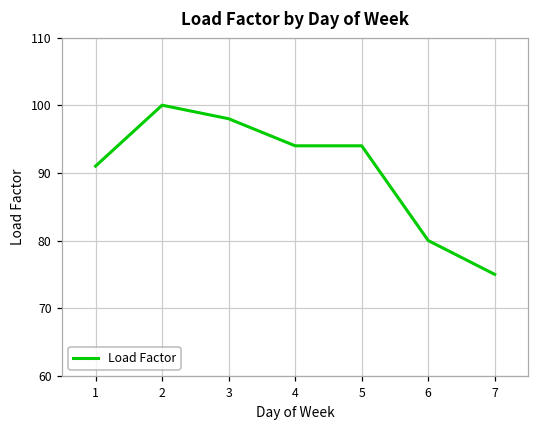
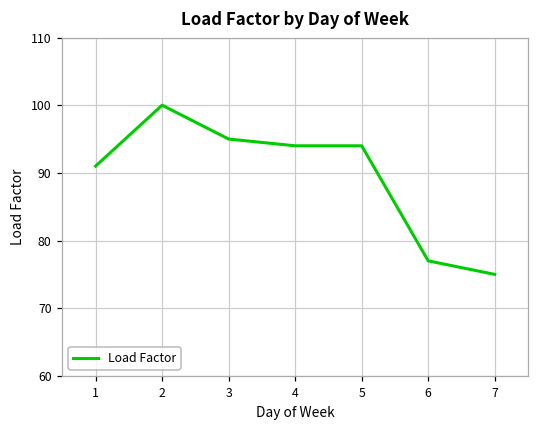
  {
    "1": 91,
    "2": 100,
-   "3": 98,
+   "3": 95,
    "4": 94,
    "5": 94,
-   "6": 80,
+   "6": 77,
    "7": 75
  }
